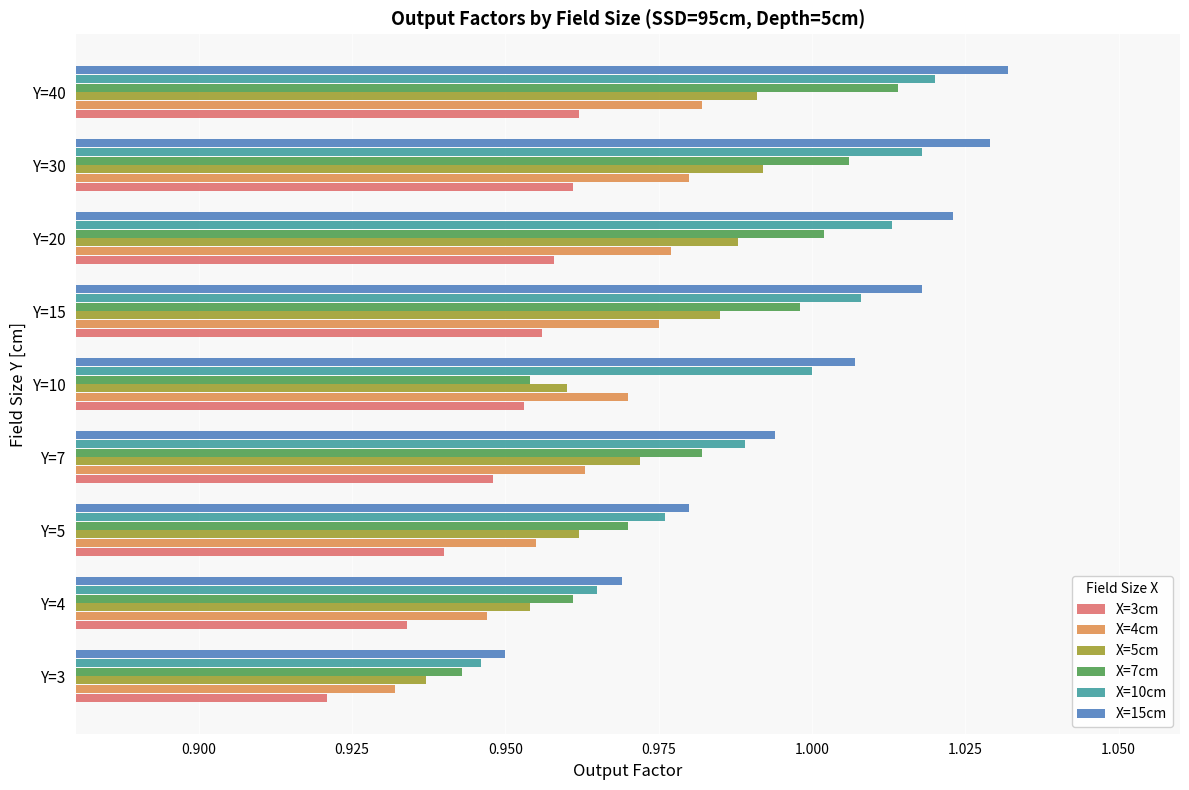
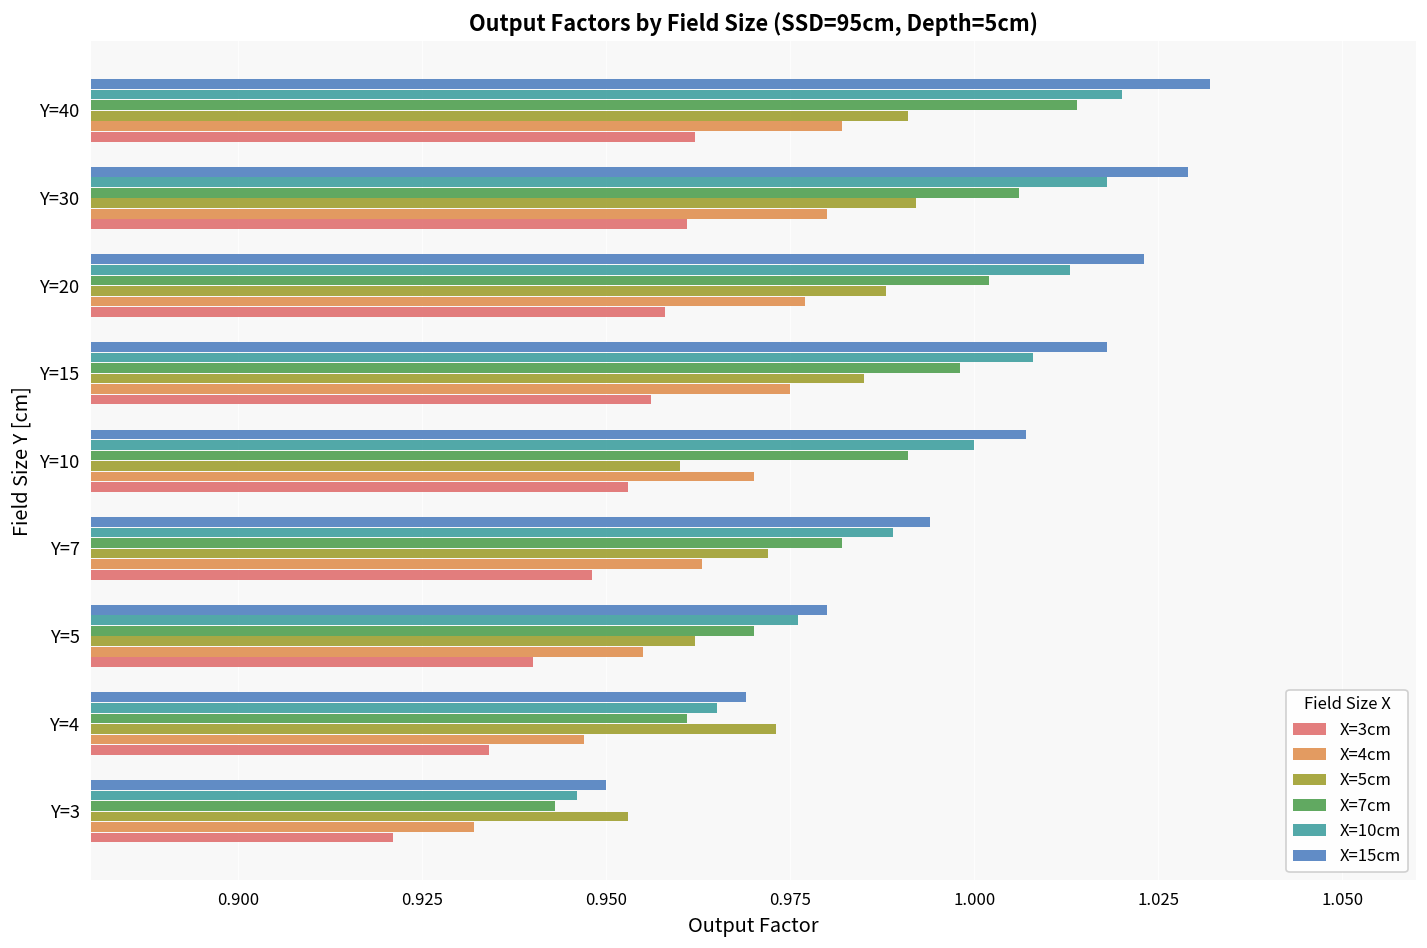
  {
    "X=5cm": {
      "Y=40": 0.991,
      "Y=30": 0.992,
      "Y=20": 0.988,
      "Y=15": 0.985,
      "Y=10": 0.960,
      "Y=7": 0.972,
      "Y=5": 0.962,
-     "Y=4": 0.954,
-     "Y=3": 0.937
+     "Y=4": 0.973,
+     "Y=3": 0.953
    },
    "X=7cm": {
      "Y=40": 1.014,
      "Y=30": 1.006,
      "Y=20": 1.002,
      "Y=15": 0.998,
-     "Y=10": 0.954,
+     "Y=10": 0.991,
      "Y=7": 0.982,
      "Y=5": 0.970,
      "Y=4": 0.961,
      "Y=3": 0.943
    }
  }
